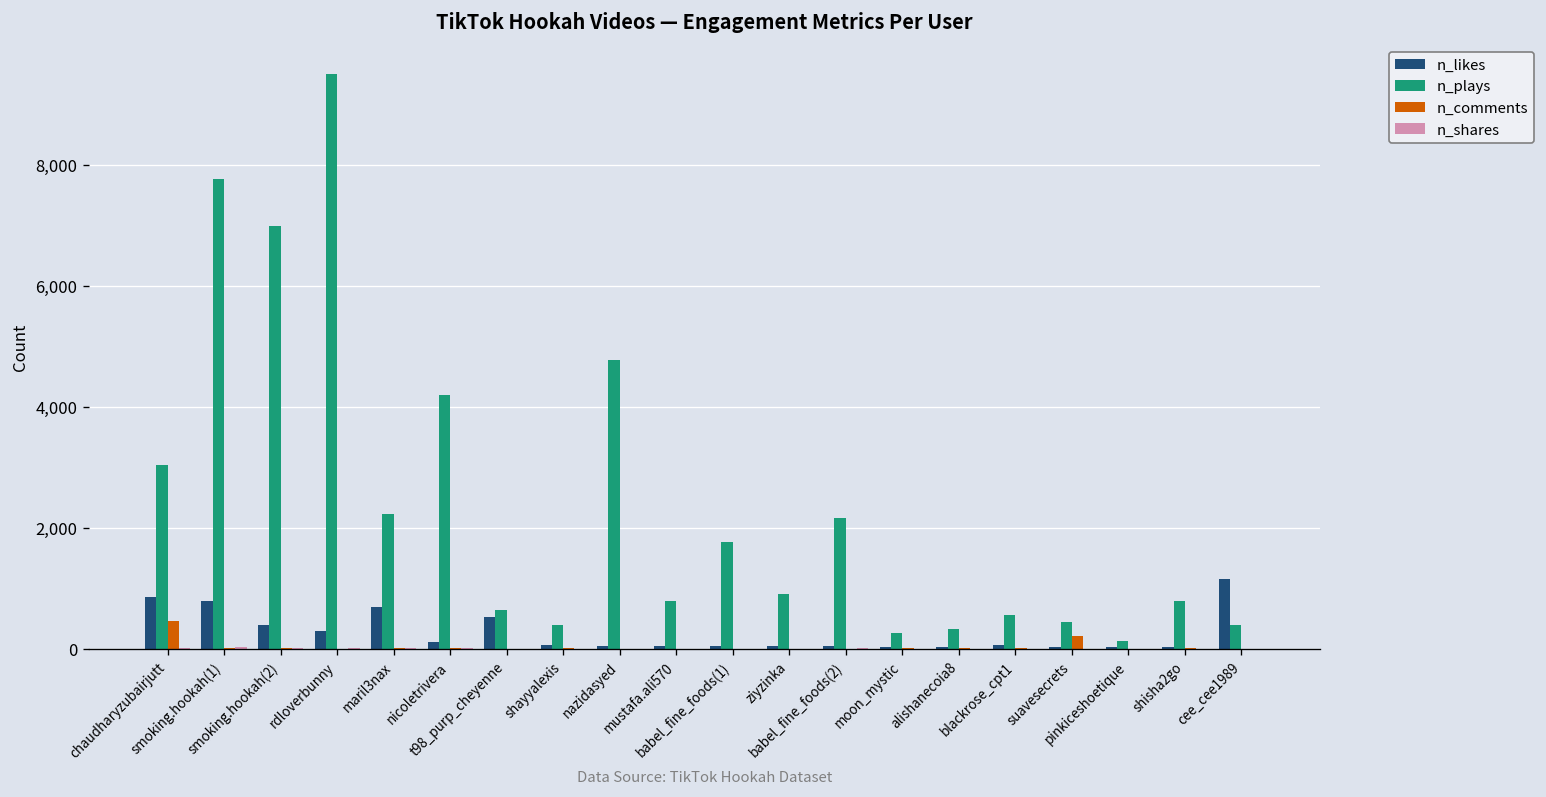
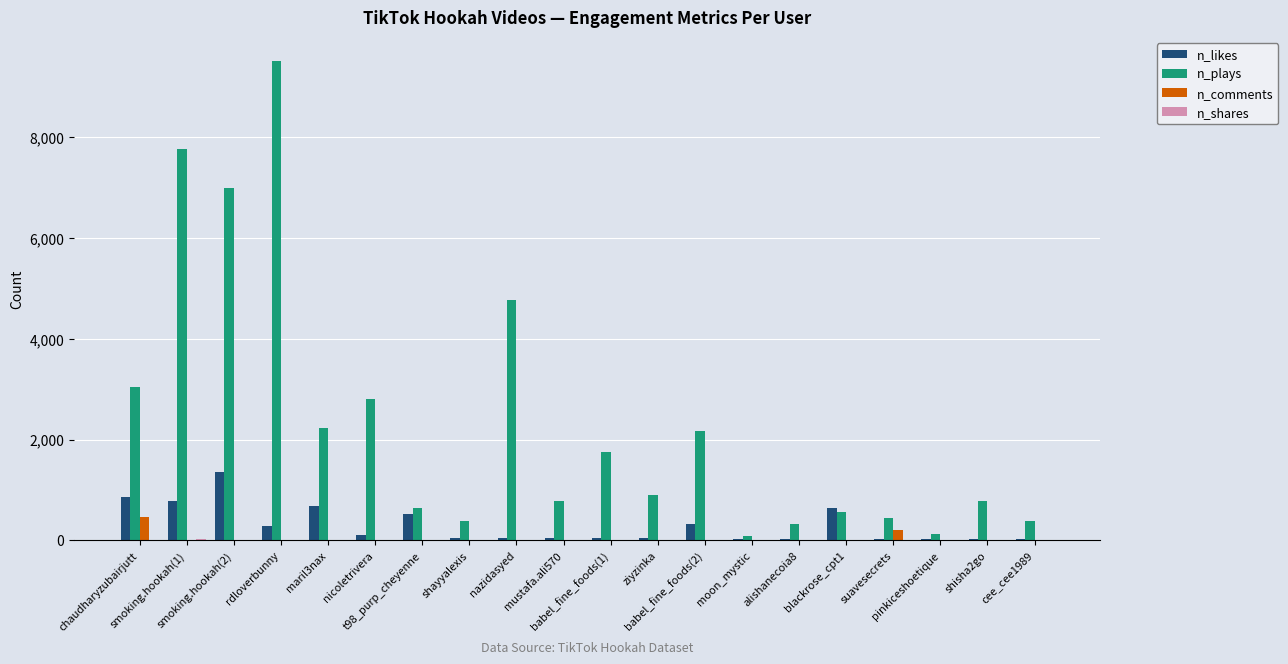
  {
    "n_likes": {
      "chaudharyzubairjutt": "900",
      "smoking.hookah(1)": "800",
-     "smoking.hookah(2)": "400",
+     "smoking.hookah(2)": "1,400",
      "rdloverbunny": "300",
      "maril3nax": "700",
      "nicoletrivera": "100",
      "t98_purp_cheyenne": "500",
      "shayyalexis": "100",
-     "babel_fine_foods(2)": "0",
-     "blackrose_cpt1": "100",
-     "cee_cee1989": "1,100"
+     "babel_fine_foods(2)": "300",
+     "blackrose_cpt1": "600",
+     "cee_cee1989": "0"
    },
    "n_plays": {
      "chaudharyzubairjutt": "3,000",
      "smoking.hookah(1)": "7,800",
      "smoking.hookah(2)": "7,000",
      "rdloverbunny": "9,500",
      "maril3nax": "2,200",
-     "nicoletrivera": "4,200",
+     "nicoletrivera": "2,800",
      "t98_purp_cheyenne": "600",
      "shayyalexis": "400",
      "nazidasyed": "4,800",
      "mustafa.ali570": "800",
      "babel_fine_foods(1)": "1,800",
      "ziyzinka": "900",
      "babel_fine_foods(2)": "2,200",
-     "moon_mystic": "300",
+     "moon_mystic": "100",
      "alishanecoia8": "300",
      "blackrose_cpt1": "600",
      "suavesecrets": "400",
      "pinkiceshoetique": "100",
      "shisha2go": "800",
      "cee_cee1989": "400"
    },
    "n_comments": {
      "chaudharyzubairjutt": "500",
      "mustafa.ali570": "0",
      "babel_fine_foods(1)": "0",
      "ziyzinka": "0",
      "suavesecrets": "200",
      "pinkiceshoetique": "0",
      "cee_cee1989": "0"
    },
    "n_shares": {
      "t98_purp_cheyenne": "0",
      "shayyalexis": "0",
      "nazidasyed": "0",
      "mustafa.ali570": "0",
      "babel_fine_foods(1)": "0",
      "ziyzinka": "0",
      "moon_mystic": "0",
      "alishanecoia8": "0",
      "blackrose_cpt1": "0",
      "suavesecrets": "0",
      "pinkiceshoetique": "0",
      "shisha2go": "0",
      "cee_cee1989": "0"
    }
  }
